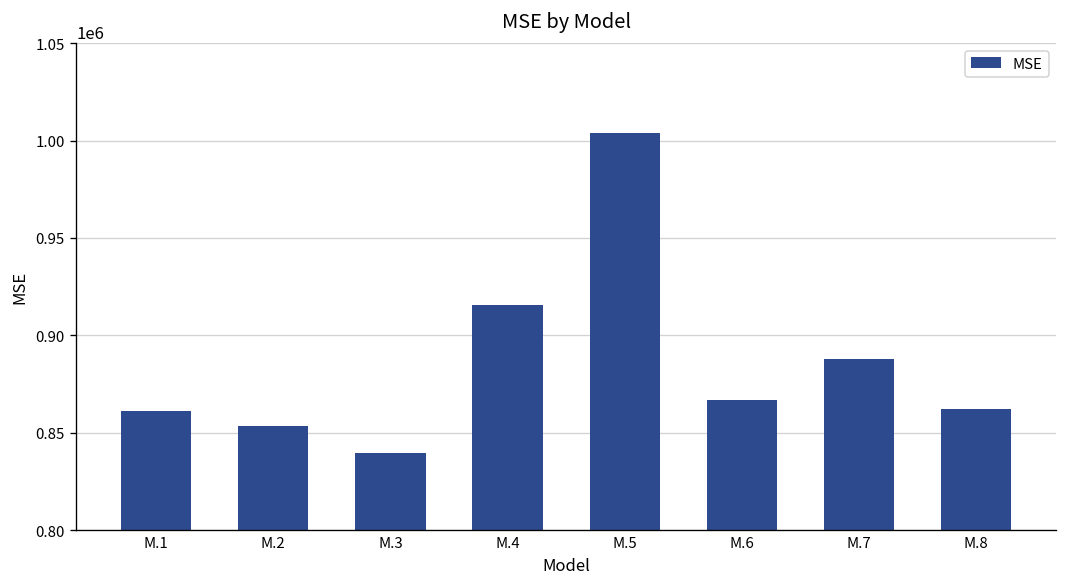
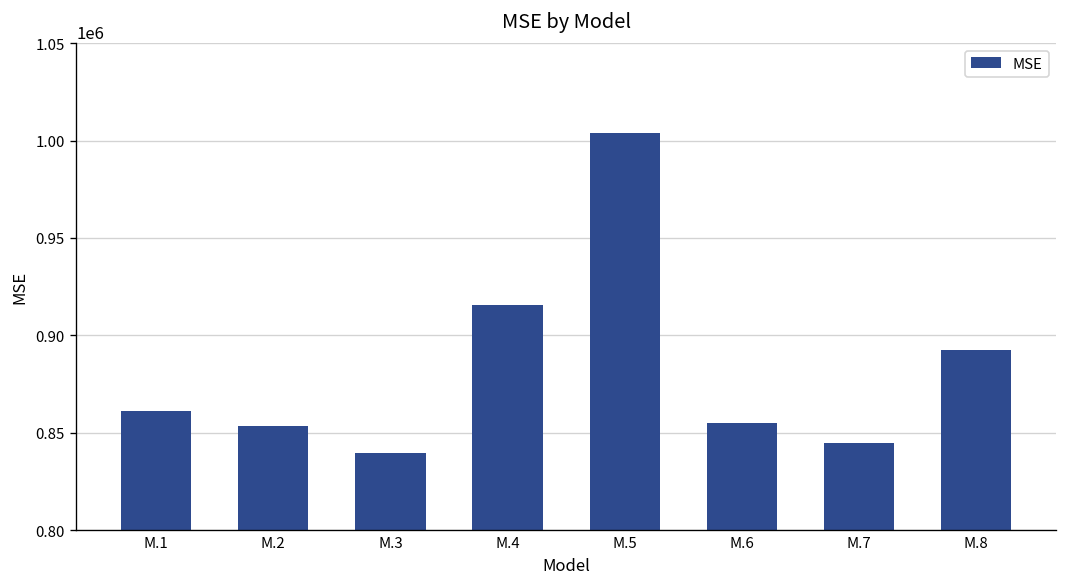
  {
    "M.1": 861000,
    "M.2": 854000,
    "M.3": 839000,
    "M.4": 916000,
    "M.5": 1004000,
-   "M.6": 867000,
-   "M.7": 888000,
-   "M.8": 862000
+   "M.6": 855000,
+   "M.7": 845000,
+   "M.8": 893000
  }
